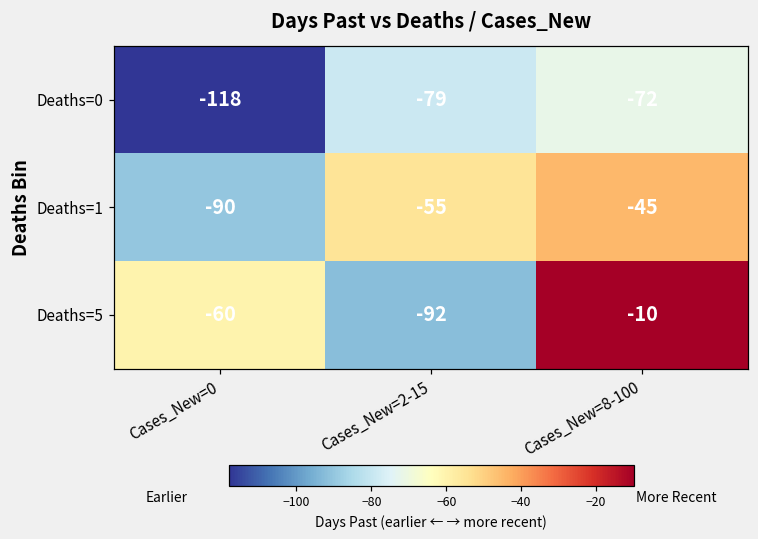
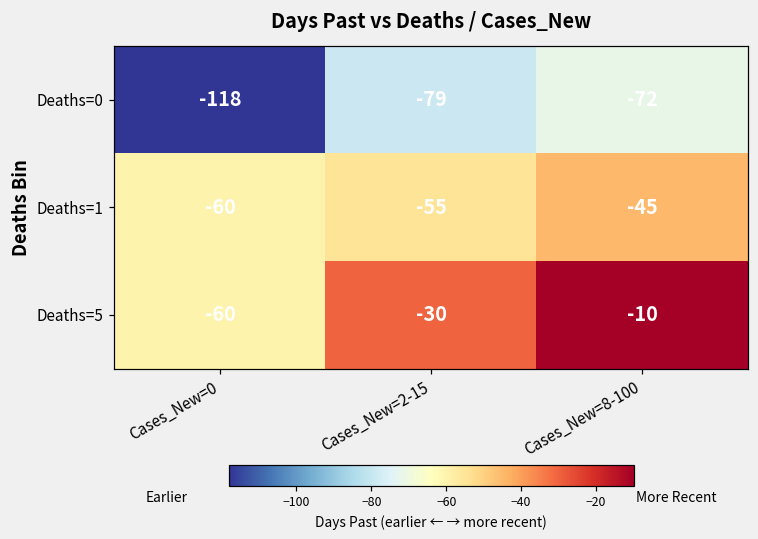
  {
    "Deaths=0": {
      "Cases_New=0": -118,
      "Cases_New=2-15": -79
    },
    "Deaths=1": {
-     "Cases_New=0": -90,
+     "Cases_New=0": -60,
      "Cases_New=2-15": -55,
      "Cases_New=8-100": -45
    },
    "Deaths=5": {
      "Cases_New=0": -60,
-     "Cases_New=2-15": -92,
+     "Cases_New=2-15": -30,
      "Cases_New=8-100": -10
    }
  }
